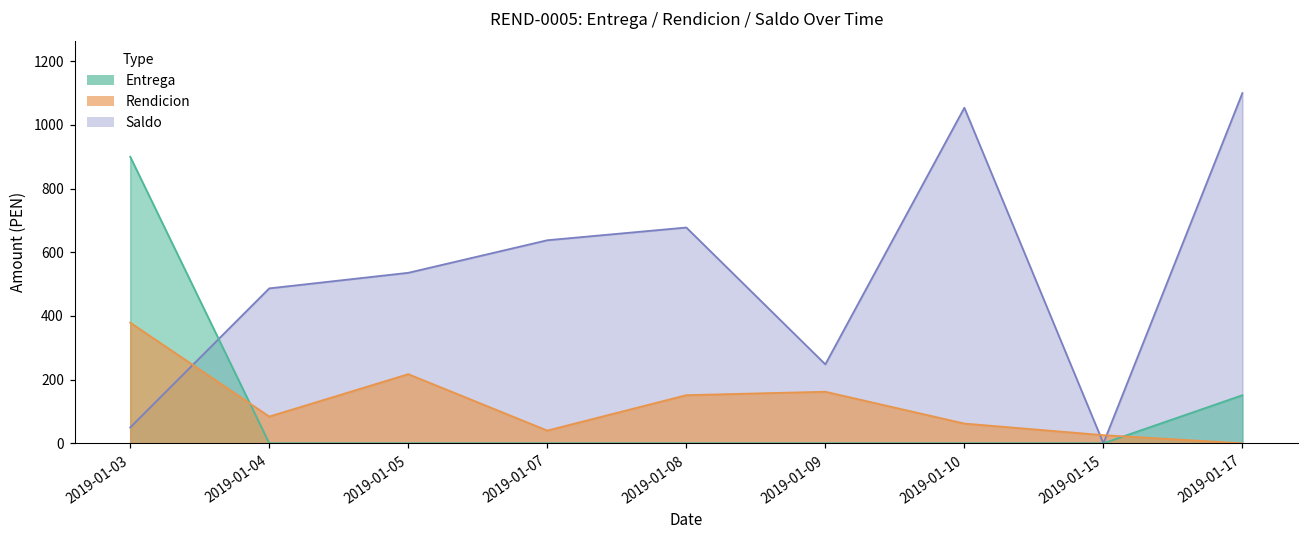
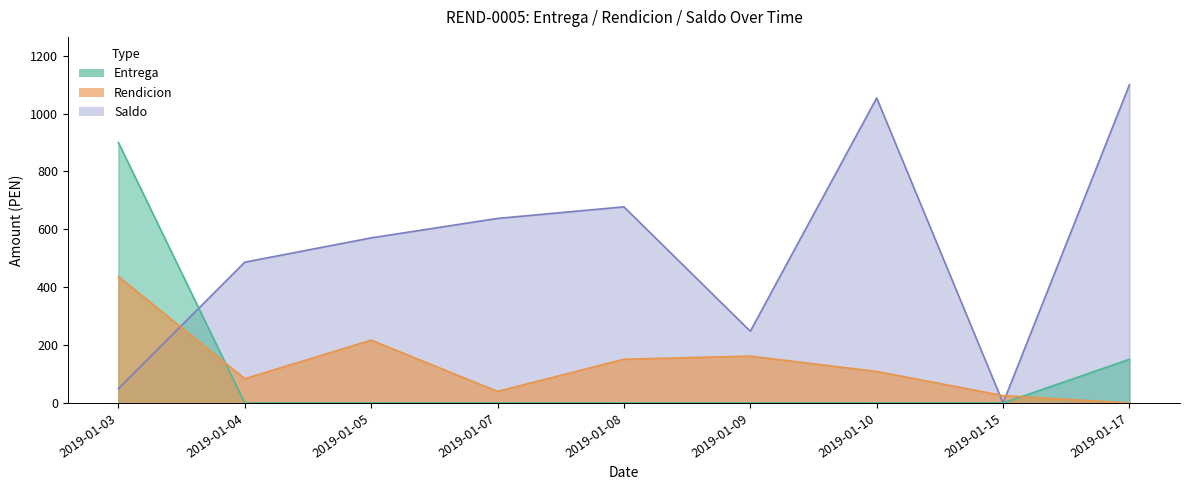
  {
    "Saldo": {
      "2019-01-03": 50,
      "2019-01-04": 490,
-     "2019-01-05": 540,
+     "2019-01-05": 570,
      "2019-01-07": 640,
      "2019-01-08": 680,
      "2019-01-09": 250,
      "2019-01-10": 1050,
      "2019-01-17": 1100
    },
    "Entrega": {
      "2019-01-03": 900,
      "2019-01-04": 0,
      "2019-01-05": 0,
      "2019-01-07": 0,
      "2019-01-08": 0,
      "2019-01-09": 0,
      "2019-01-10": 0,
      "2019-01-17": 150
    },
    "Rendicion": {
-     "2019-01-03": 380,
+     "2019-01-03": 440,
      "2019-01-04": 80,
      "2019-01-05": 220,
      "2019-01-07": 40,
      "2019-01-08": 150,
      "2019-01-09": 160,
-     "2019-01-10": 60,
+     "2019-01-10": 110,
      "2019-01-15": 30,
      "2019-01-17": 0
    }
  }
